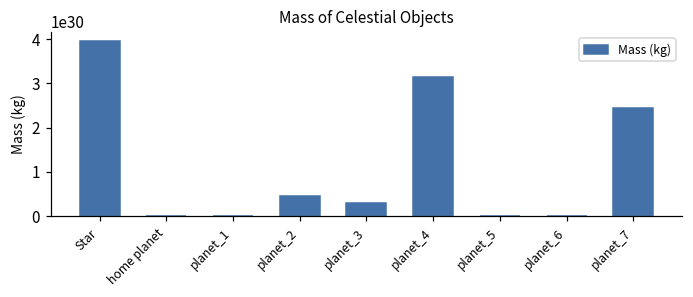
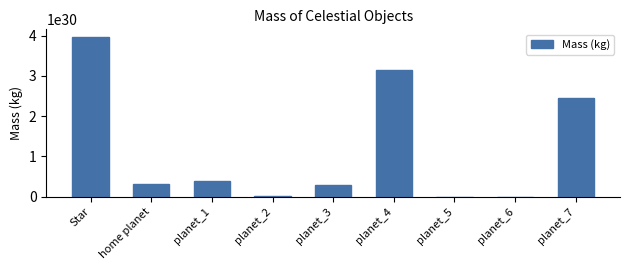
  {
    "Star": 4000000000000000000000000000000,
-   "home planet": 0,
-   "planet_1": 0,
-   "planet_2": 500000000000000000000000000000,
+   "home planet": 300000000000000000000000000000,
+   "planet_1": 400000000000000000000000000000,
+   "planet_2": 0,
    "planet_3": 300000000000000000000000000000,
    "planet_4": 3100000000000000000000000000000,
    "planet_7": 2400000000000000000000000000000
  }
